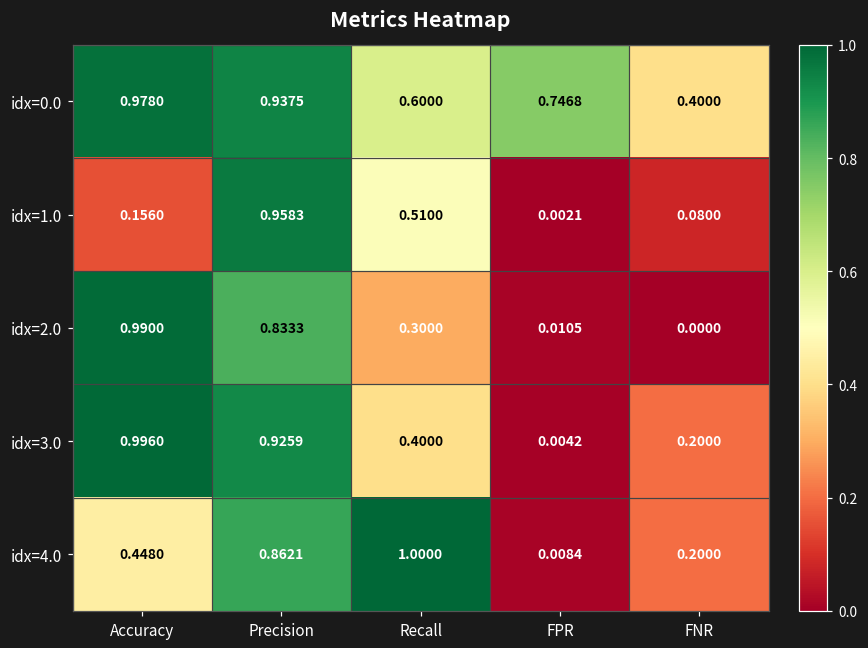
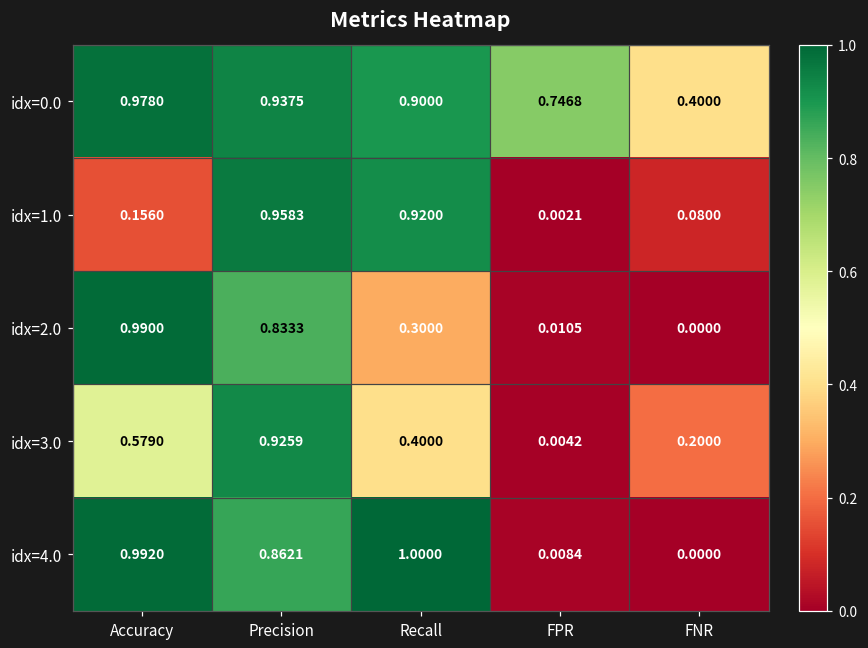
  {
    "idx=0.0": {
      "Accuracy": 0.9780,
      "Precision": 0.9375,
-     "Recall": 0.6000,
+     "Recall": 0.9000,
      "FPR": 0.7468,
      "FNR": 0.4000
    },
    "idx=1.0": {
      "Accuracy": 0.1560,
      "Precision": 0.9583,
-     "Recall": 0.5100,
+     "Recall": 0.9200,
      "FPR": 0.0021,
      "FNR": 0.0800
    },
    "idx=2.0": {
      "Accuracy": 0.9900,
      "Precision": 0.8333,
      "Recall": 0.3000,
      "FPR": 0.0105,
      "FNR": 0.0000
    },
    "idx=3.0": {
-     "Accuracy": 0.9960,
+     "Accuracy": 0.5790,
      "Precision": 0.9259,
      "Recall": 0.4000,
      "FPR": 0.0042,
      "FNR": 0.2000
    },
    "idx=4.0": {
-     "Accuracy": 0.4480,
+     "Accuracy": 0.9920,
      "Precision": 0.8621,
      "Recall": 1.0000,
      "FPR": 0.0084,
-     "FNR": 0.2000
+     "FNR": 0.0000
    }
  }
